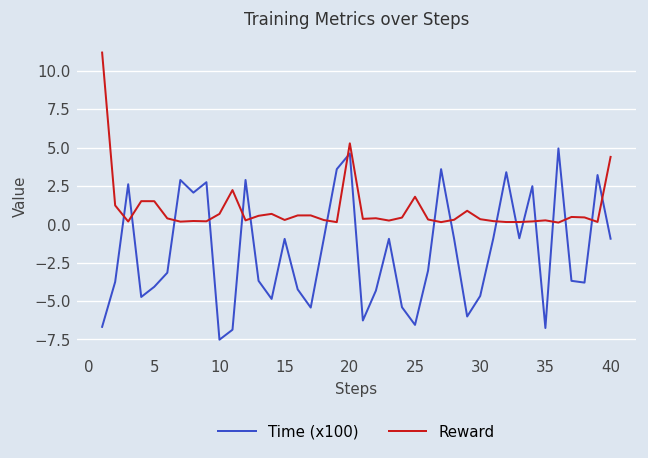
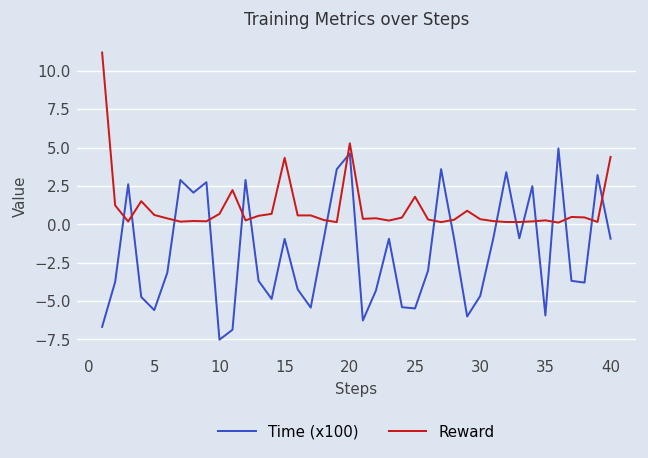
  {
    "Time (x100)": {
-     "5": -4.1,
+     "5": -5.6,
      "10": -7.5,
      "15": -1.0,
      "20": 4.6,
-     "25": -6.6,
+     "25": -5.5,
      "30": -4.7,
-     "35": -6.8,
+     "35": -5.9,
      "40": -0.9
    },
    "Reward": {
-     "5": 1.5,
+     "5": 0.6,
      "10": 0.7,
-     "15": 0.3,
+     "15": 4.3,
      "20": 5.3,
      "25": 1.8,
      "30": 0.3,
      "35": 0.3,
      "40": 4.4
    }
  }
